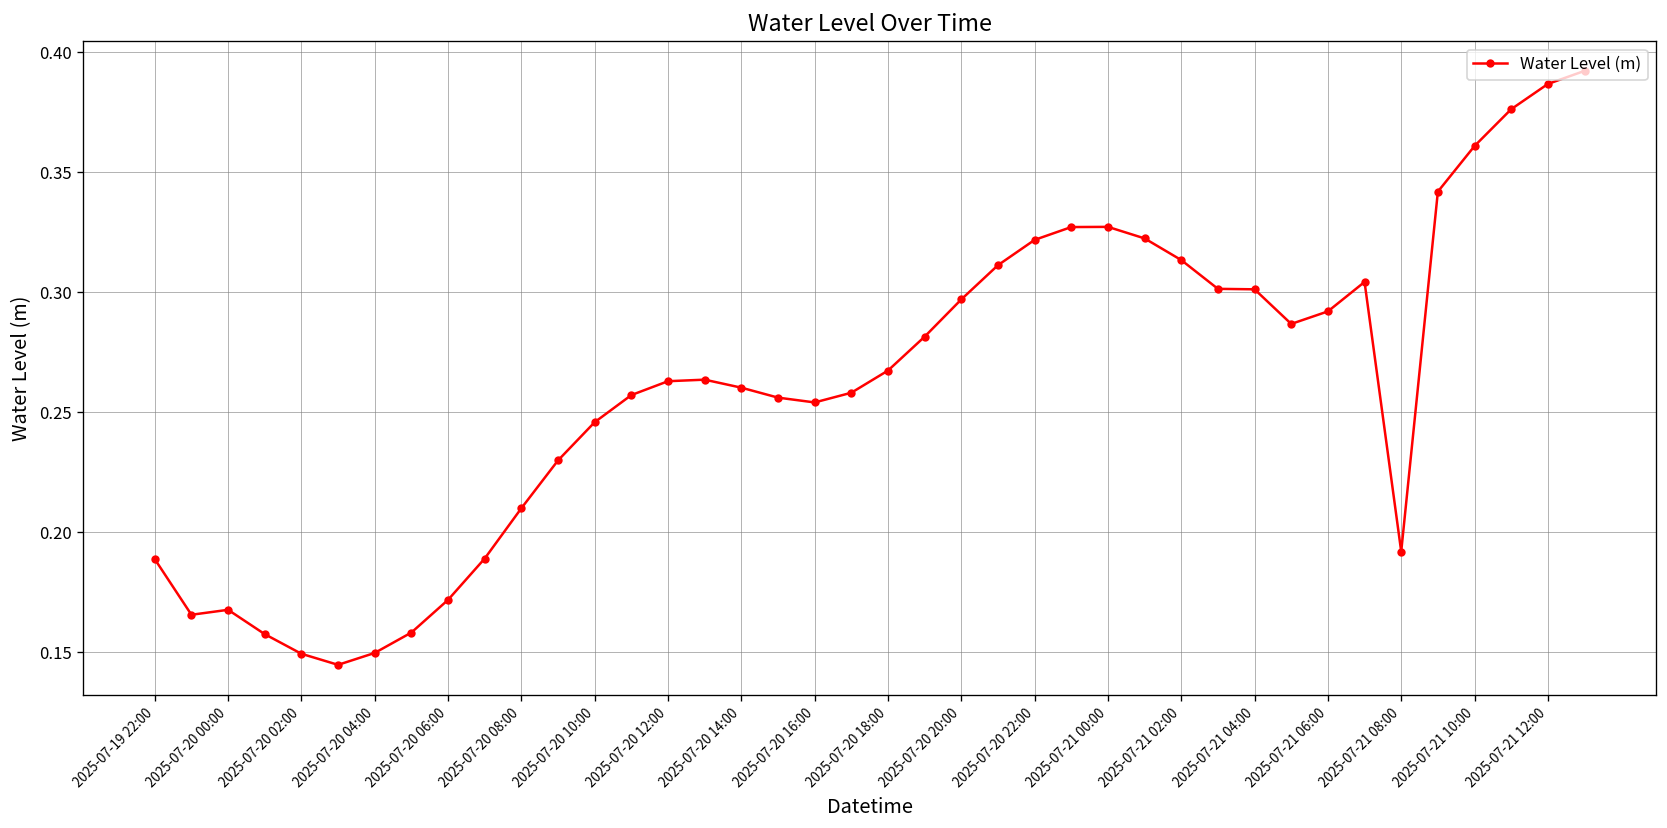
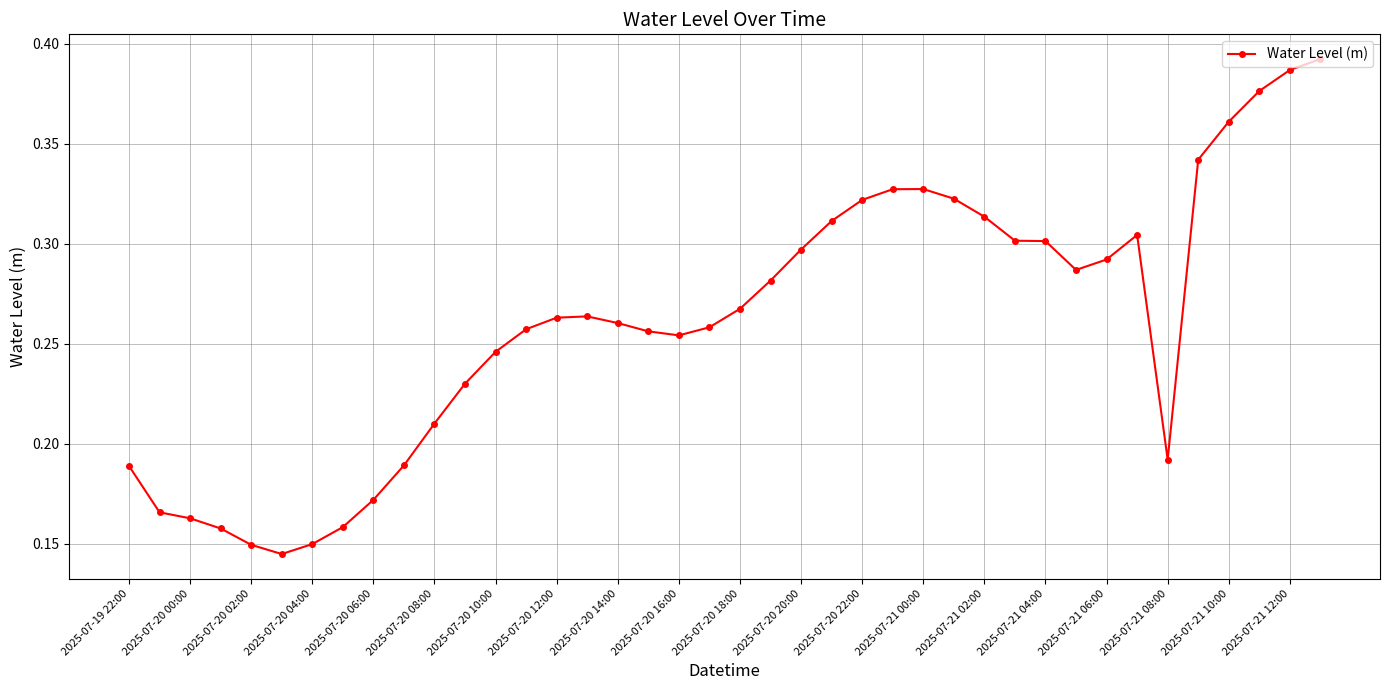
  {
    "2025-07-19 22:00": 0.189,
-   "2025-07-20 00:00": 0.168,
+   "2025-07-20 00:00": 0.163,
    "2025-07-20 02:00": 0.149,
    "2025-07-20 04:00": 0.150,
    "2025-07-20 06:00": 0.172,
    "2025-07-20 08:00": 0.210,
    "2025-07-20 10:00": 0.246,
    "2025-07-20 12:00": 0.263,
    "2025-07-20 14:00": 0.260,
    "2025-07-20 16:00": 0.254,
    "2025-07-20 18:00": 0.267,
    "2025-07-20 20:00": 0.297,
    "2025-07-20 22:00": 0.322,
    "2025-07-21 00:00": 0.327,
    "2025-07-21 02:00": 0.313,
    "2025-07-21 04:00": 0.301,
    "2025-07-21 06:00": 0.292,
    "2025-07-21 08:00": 0.192,
    "2025-07-21 10:00": 0.361,
    "2025-07-21 12:00": 0.387
  }
